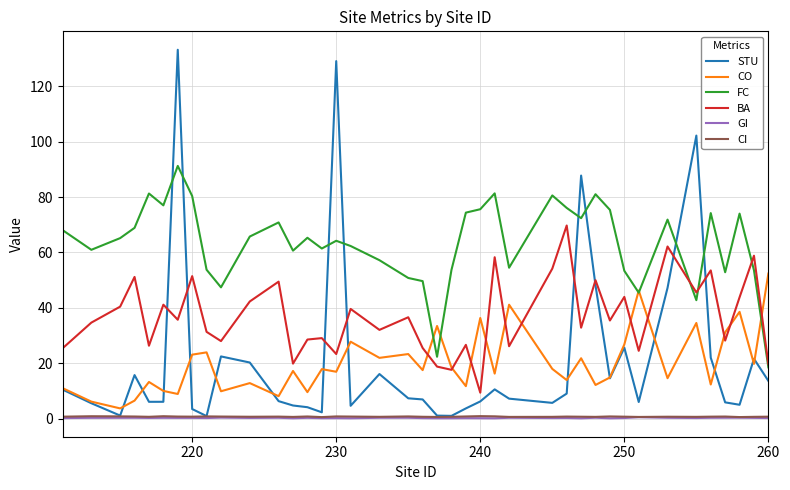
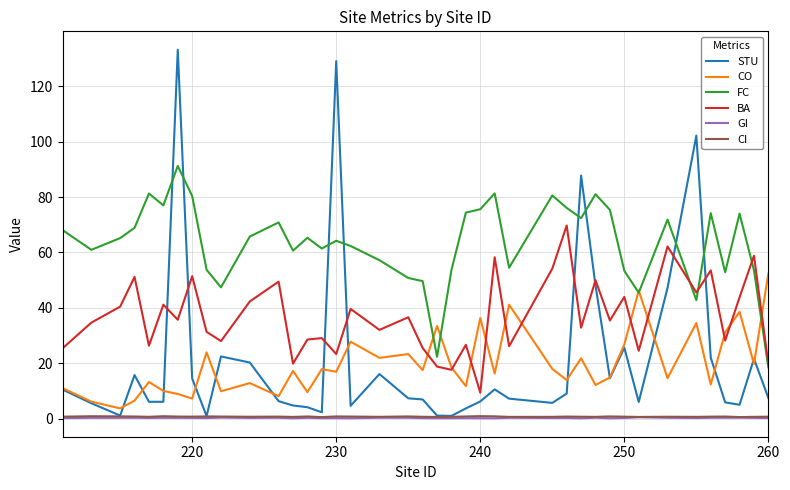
  {
    "STU": {
-     "220": 3,
+     "220": 15,
      "230": 129,
      "240": 6,
      "250": 26,
-     "260": 14
+     "260": 7
    },
    "CO": {
-     "220": 23,
+     "220": 7,
      "230": 17,
      "240": 36,
      "250": 27,
      "260": 52
    },
    "FC": {
      "220": 80,
      "230": 64,
      "240": 76,
      "250": 53,
      "260": 19
    },
    "BA": {
      "220": 51,
      "230": 23,
      "240": 9,
      "250": 44,
      "260": 20
    }
  }
